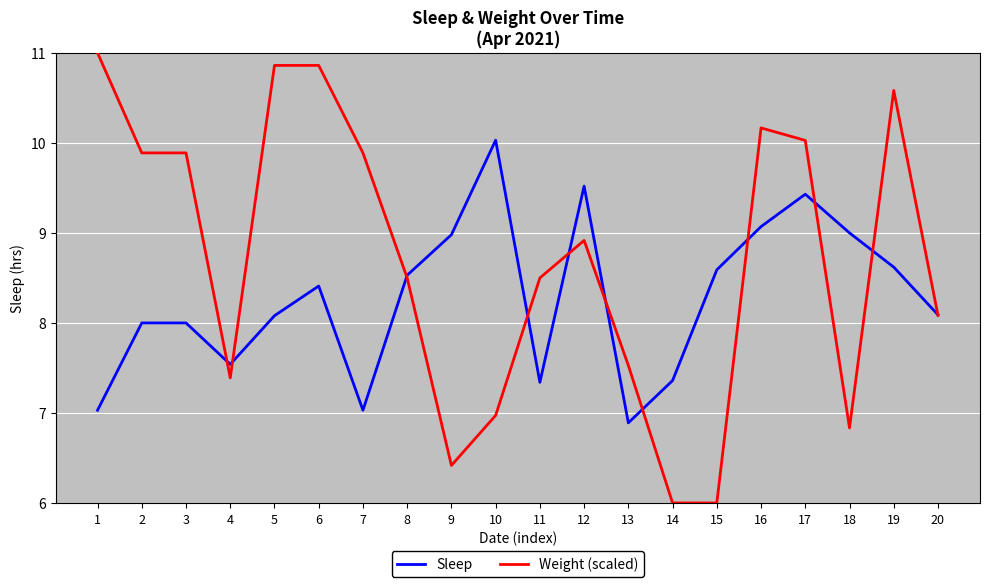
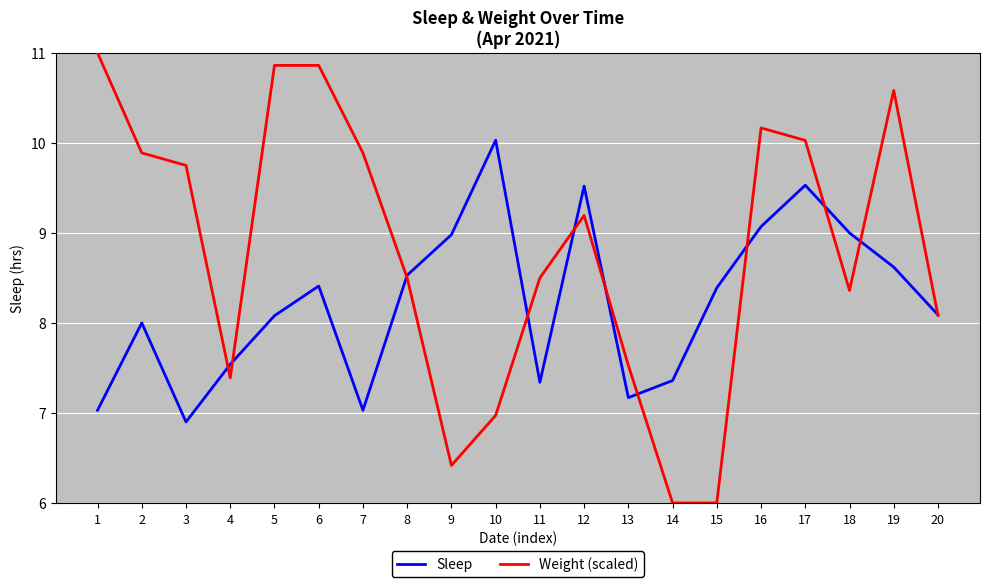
  {
    "Sleep": {
      "1": 7.0,
      "2": 8.0,
-     "3": 8.0,
+     "3": 6.9,
      "4": 7.5,
      "5": 8.1,
      "6": 8.4,
      "7": 7.0,
      "8": 8.5,
      "9": 9.0,
      "10": 10.0,
      "11": 7.3,
      "12": 9.5,
-     "13": 6.9,
+     "13": 7.2,
      "14": 7.4,
-     "15": 8.6,
+     "15": 8.4,
      "16": 9.1,
-     "17": 9.4,
+     "17": 9.5,
      "18": 9.0,
      "19": 8.6
    },
    "Weight (scaled)": {
      "1": 11.0,
      "2": 9.9,
-     "3": 9.9,
+     "3": 9.7,
      "4": 7.4,
      "5": 10.9,
      "6": 10.9,
      "7": 9.9,
      "8": 8.5,
      "9": 6.4,
      "10": 7.0,
      "11": 8.5,
-     "12": 8.9,
+     "12": 9.2,
      "13": 7.5,
      "14": 6.0,
      "15": 6.0,
      "16": 10.2,
      "17": 10.0,
-     "18": 6.8,
+     "18": 8.4,
      "19": 10.6
    }
  }
